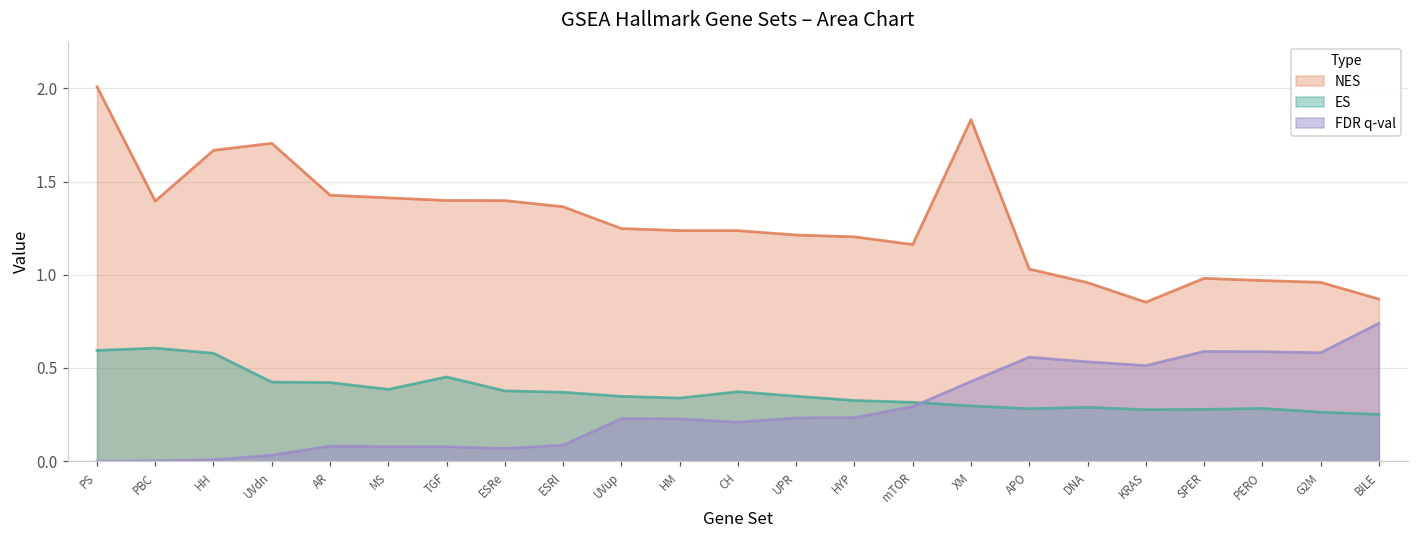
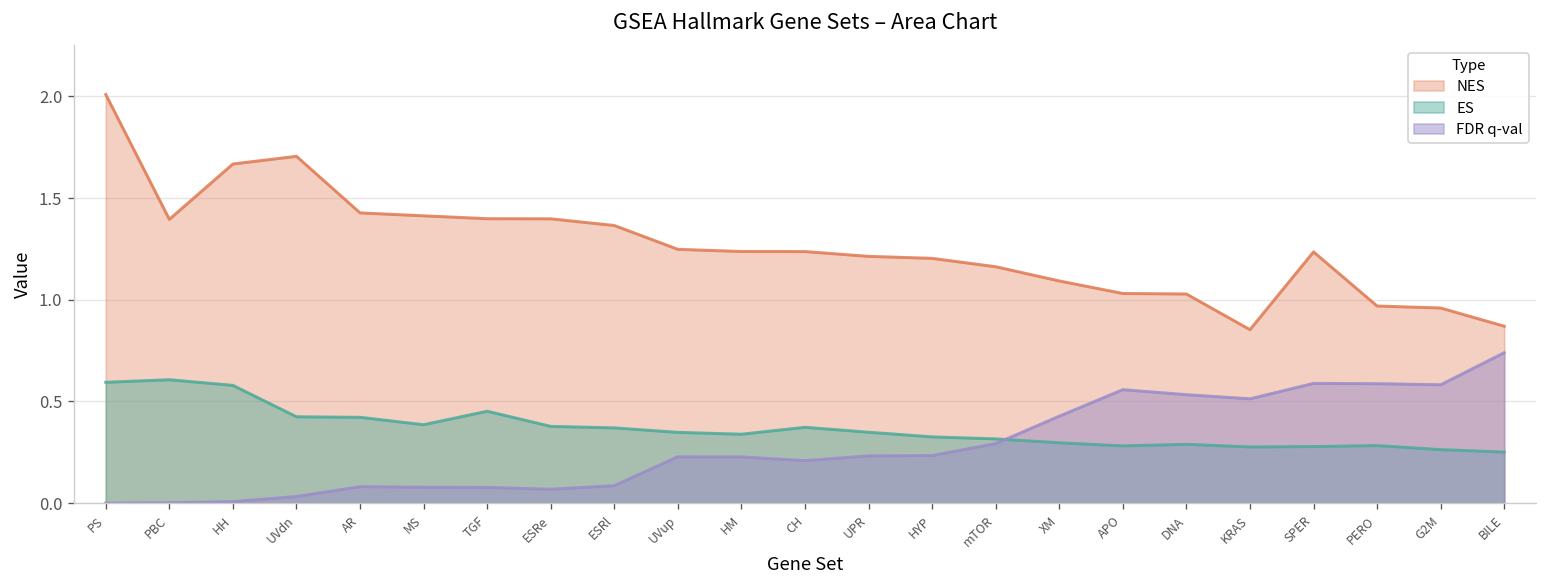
  {
    "NES": {
      "PS": 2.01,
      "PBC": 1.40,
      "HH": 1.67,
      "UVdn": 1.71,
      "AR": 1.43,
      "MS": 1.41,
      "TGF": 1.40,
      "ESRe": 1.40,
      "ESRl": 1.37,
      "UVup": 1.25,
      "HM": 1.24,
      "CH": 1.24,
      "UPR": 1.21,
      "HYP": 1.20,
      "mTOR": 1.16,
-     "XM": 1.83,
+     "XM": 1.09,
      "APO": 1.03,
-     "DNA": 0.96,
+     "DNA": 1.03,
      "KRAS": 0.85,
-     "SPER": 0.98,
+     "SPER": 1.24,
      "PERO": 0.97,
      "G2M": 0.96,
      "BILE": 0.87
    }
  }
